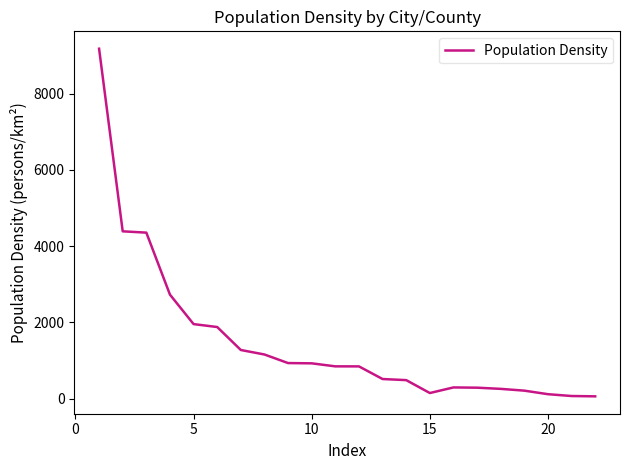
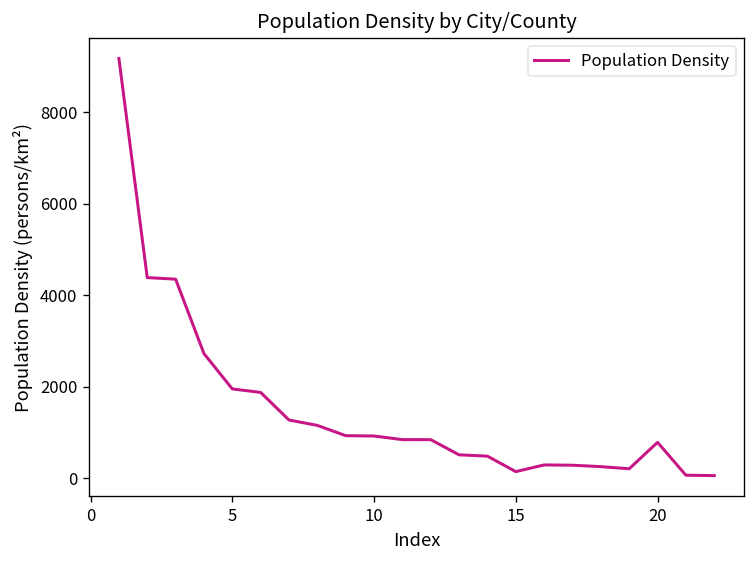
  {
    "5": 2000,
    "10": 900,
    "15": 100,
-   "20": 100
+   "20": 800
  }
